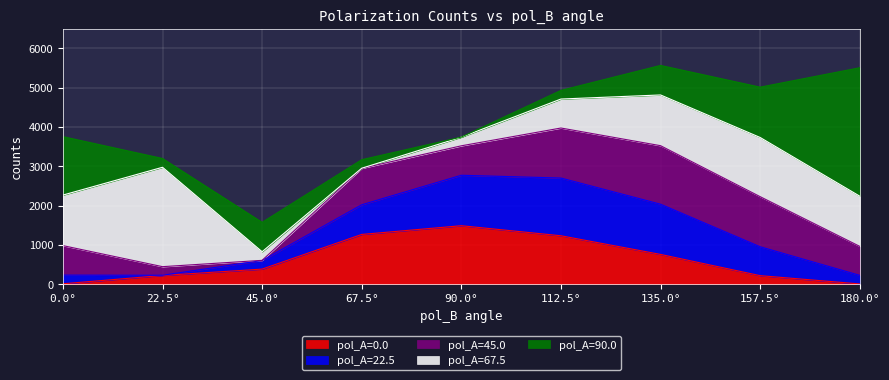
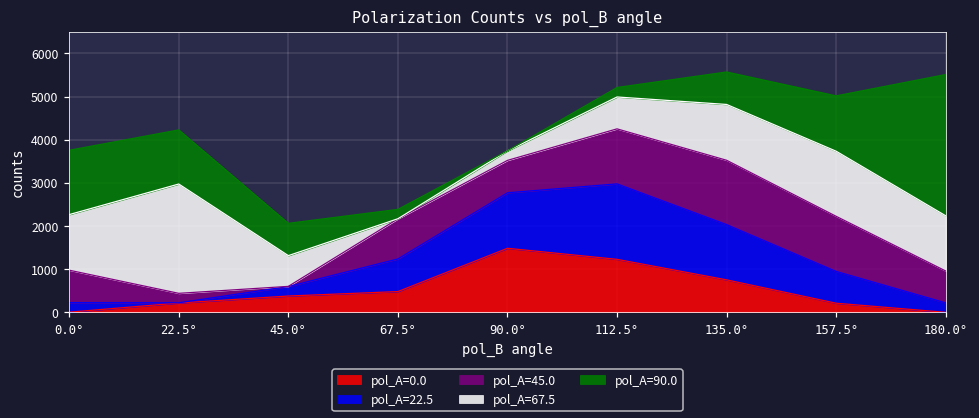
  {
    "pol_A=0.0": {
      "0.0°": 0,
      "45.0°": 400,
-     "67.5°": 1300,
+     "67.5°": 500,
      "90.0°": 1500,
      "112.5°": 1200,
      "135.0°": 800,
      "157.5°": 200,
      "180.0°": 0
    },
    "pol_A=22.5": {
      "0.0°": 200,
      "67.5°": 800,
      "90.0°": 1300,
-     "112.5°": 1500,
+     "112.5°": 1700,
      "135.0°": 1300,
      "157.5°": 700,
      "180.0°": 200
    },
    "pol_A=45.0": {
      "0.0°": 800,
      "22.5°": 200,
      "90.0°": 800,
      "112.5°": 1300,
      "135.0°": 1500,
      "157.5°": 1300,
      "180.0°": 700
    },
    "pol_A=67.5": {
      "0.0°": 1300,
      "22.5°": 2500,
-     "45.0°": 200,
+     "45.0°": 700,
      "112.5°": 700,
      "135.0°": 1300,
      "157.5°": 1500,
      "180.0°": 1300
    },
    "pol_A=90.0": {
      "0.0°": 1500,
-     "22.5°": 200,
+     "22.5°": 1300,
      "45.0°": 700,
      "67.5°": 200,
      "112.5°": 200,
      "135.0°": 800,
      "157.5°": 1300,
      "180.0°": 3300
    }
  }
